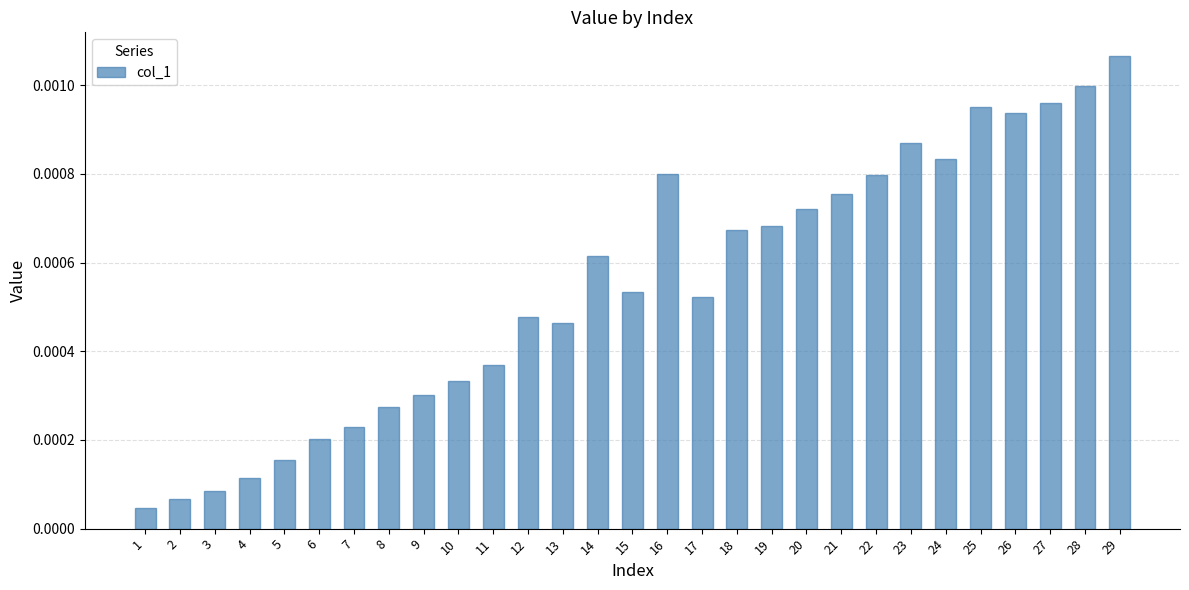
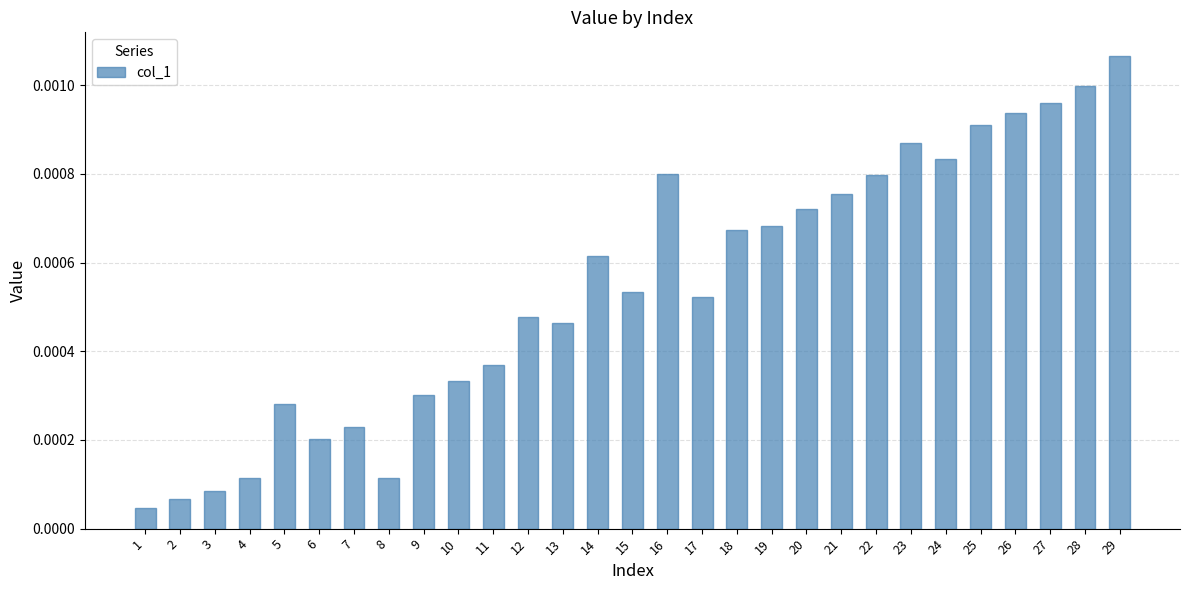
  {
    "1": 0.00005,
    "2": 0.00007,
    "3": 0.00008,
    "4": 0.00012,
-   "5": 0.00016,
+   "5": 0.00028,
    "6": 0.00020,
    "7": 0.00023,
-   "8": 0.00028,
+   "8": 0.00011,
    "9": 0.00030,
    "10": 0.00033,
    "11": 0.00037,
    "12": 0.00048,
    "13": 0.00046,
    "14": 0.00062,
    "15": 0.00053,
    "16": 0.00080,
    "17": 0.00052,
    "18": 0.00067,
    "19": 0.00068,
    "20": 0.00072,
    "21": 0.00075,
    "22": 0.00080,
    "23": 0.00087,
    "24": 0.00083,
-   "25": 0.00095,
+   "25": 0.00091,
    "26": 0.00094,
    "27": 0.00096,
    "28": 0.00100,
    "29": 0.00107
  }
